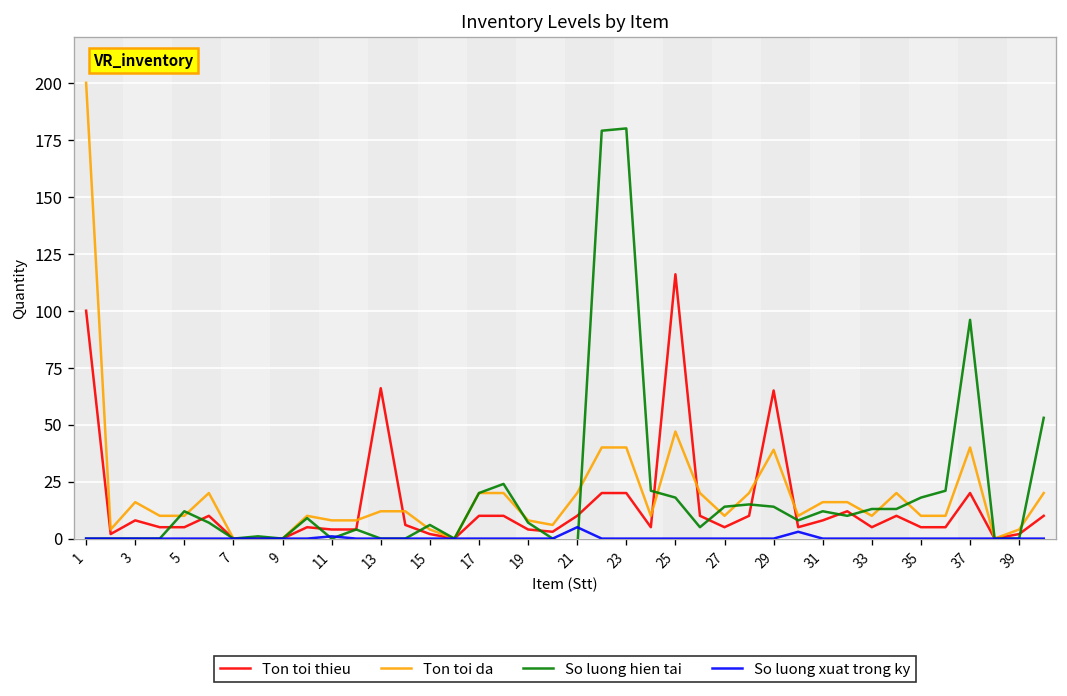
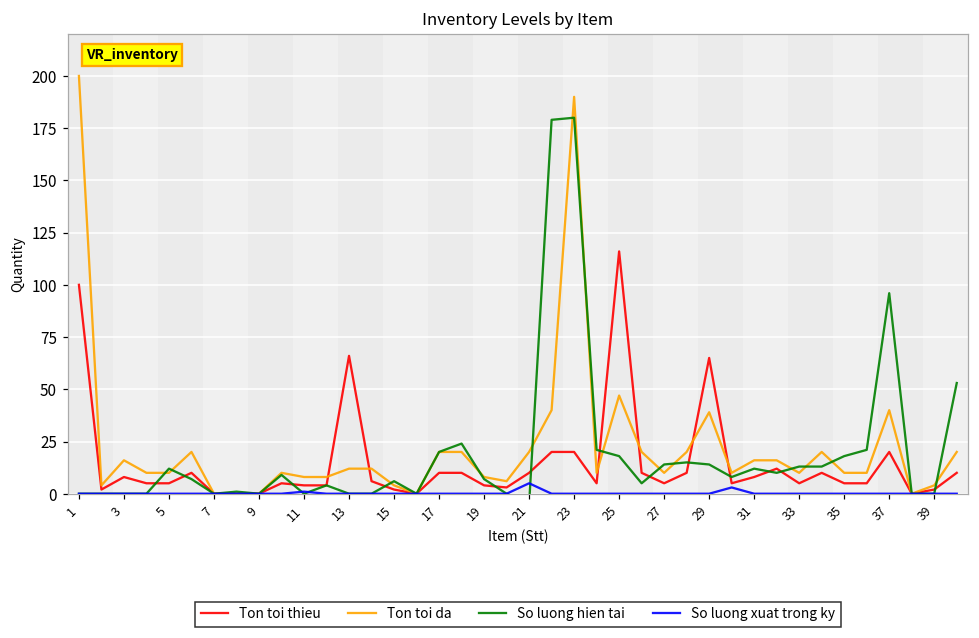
  {
    "Ton toi thieu": {
      "1": 100,
      "3": 8,
      "5": 5,
      "11": 4,
      "13": 66,
      "15": 2,
      "17": 10,
      "19": 4,
      "21": 10,
      "23": 20,
      "25": 116,
      "27": 5,
      "29": 65,
      "31": 8,
      "33": 5,
      "35": 5,
      "37": 20,
      "39": 2
    },
    "Ton toi da": {
      "1": 200,
      "3": 16,
      "5": 10,
      "11": 8,
      "13": 12,
      "15": 4,
      "21": 20,
-     "23": 40,
+     "23": 190,
      "25": 47,
      "27": 10,
      "29": 39,
      "31": 16,
      "33": 10,
      "35": 10,
      "37": 40,
      "39": 4
    },
    "So luong hien tai": {
      "5": 12,
      "15": 6,
      "23": 180,
      "25": 18,
      "27": 14,
      "29": 14,
      "31": 12,
      "33": 13,
      "35": 18,
      "37": 96
    },
    "So luong xuat trong ky": {
      "5": 0,
      "15": 0,
      "17": 0,
      "19": 0,
      "21": 5,
      "23": 0,
      "25": 0,
      "27": 0,
      "29": 0,
      "31": 0,
      "33": 0,
      "35": 0,
      "37": 0
    }
  }
